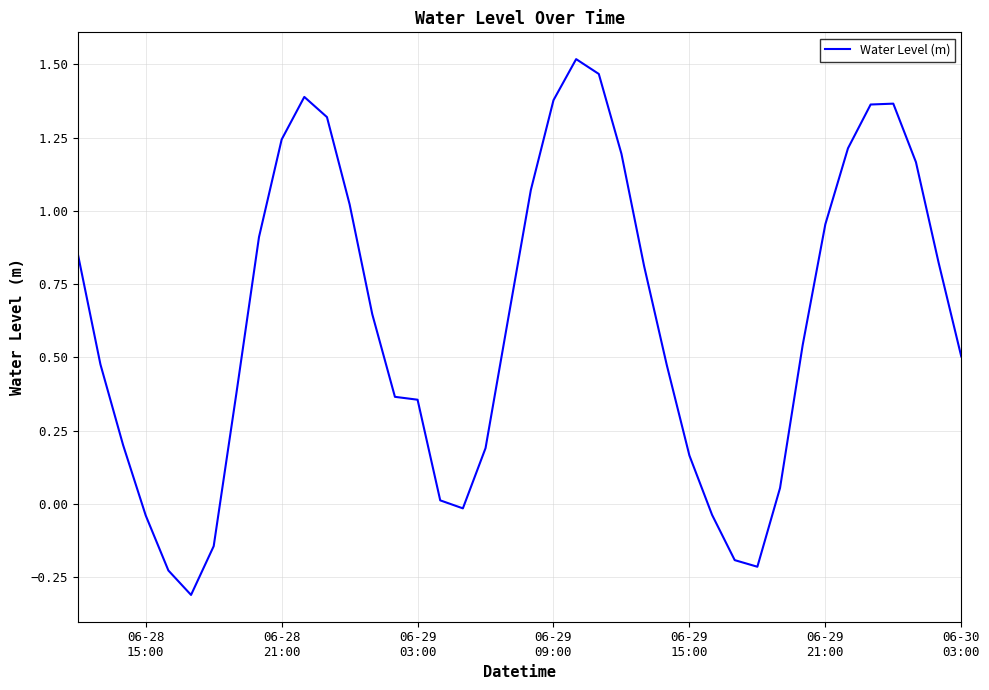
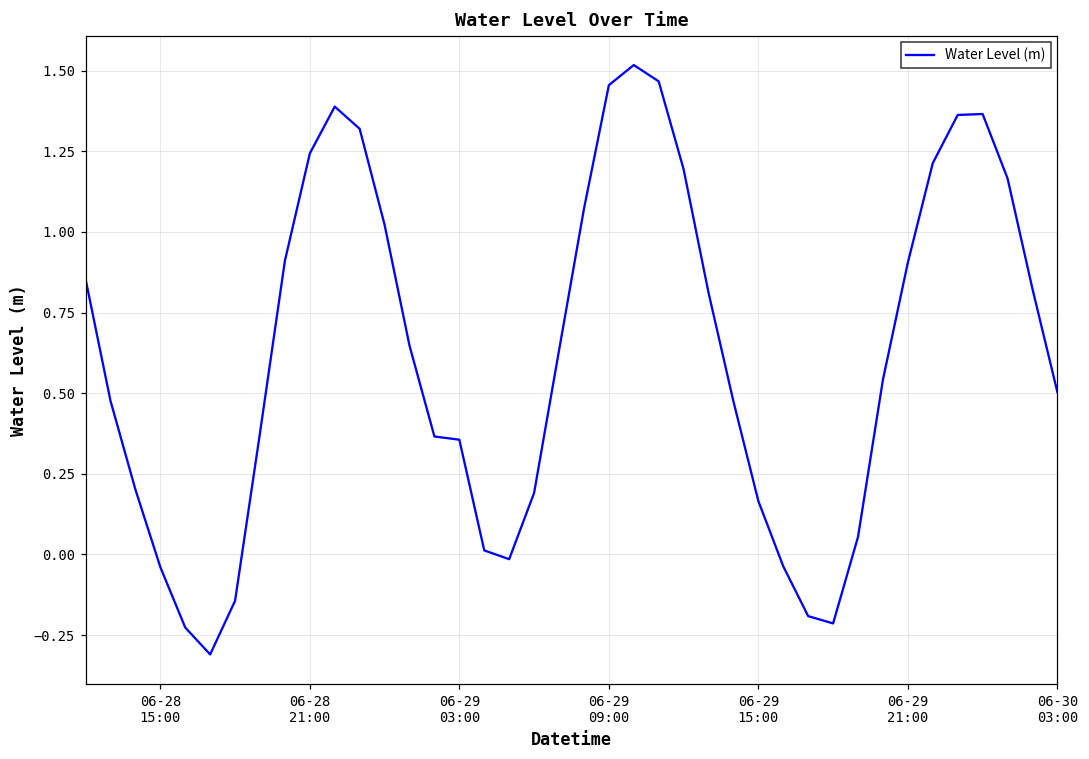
  {
    "06-28 15:00": -0.04,
    "06-28 21:00": 1.24,
    "06-29 03:00": 0.36,
-   "06-29 09:00": 1.38,
+   "06-29 09:00": 1.46,
    "06-29 15:00": 0.17,
-   "06-29 21:00": 0.95,
+   "06-29 21:00": 0.91,
    "06-30 03:00": 0.50
  }
